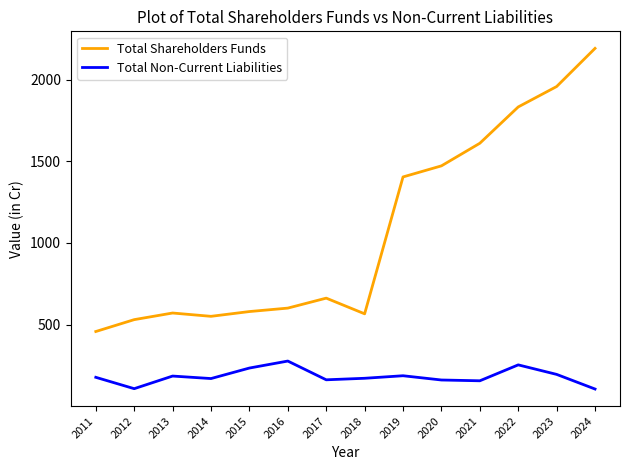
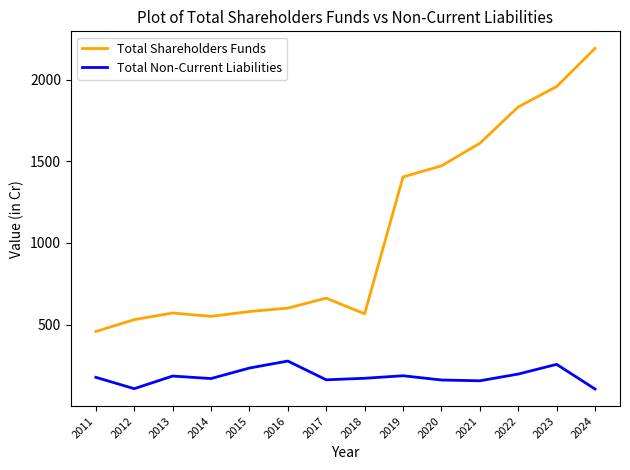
  {
    "Total Shareholders Funds": {
      "2011": 460,
      "2012": 530,
      "2013": 570,
      "2014": 550,
      "2015": 580,
      "2016": 600,
      "2017": 660,
      "2018": 570,
      "2019": 1400,
      "2020": 1470,
      "2021": 1610,
      "2022": 1830,
      "2023": 1960,
      "2024": 2190
    },
    "Total Non-Current Liabilities": {
      "2011": 180,
      "2012": 110,
      "2013": 190,
      "2014": 170,
      "2015": 230,
      "2016": 280,
      "2017": 160,
      "2018": 170,
      "2019": 190,
      "2020": 160,
      "2021": 160,
-     "2022": 250,
-     "2023": 200,
+     "2022": 200,
+     "2023": 260,
      "2024": 110
    }
  }
